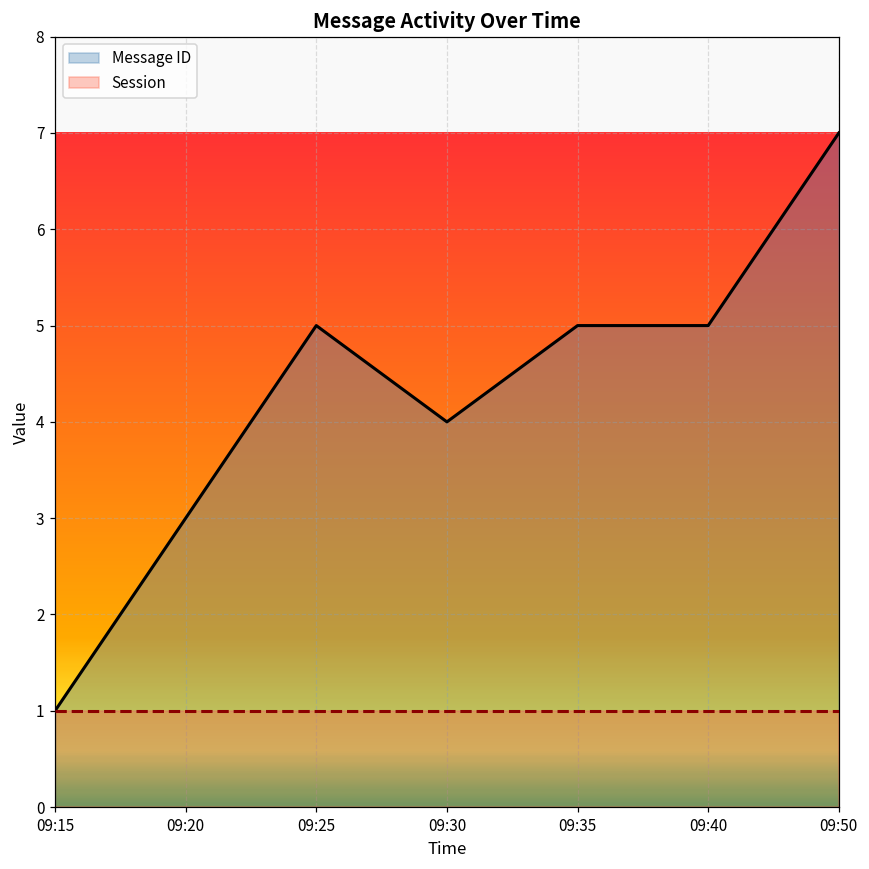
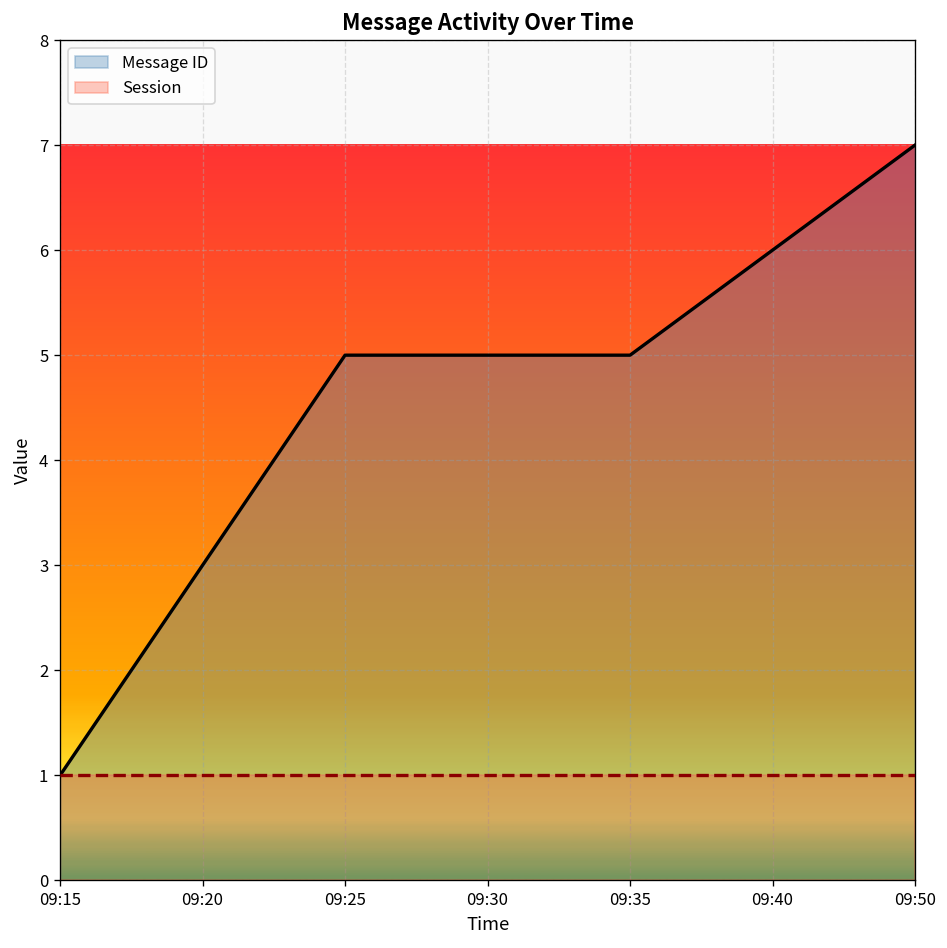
  {
    "Message ID": {
      "09:20": 3,
      "09:25": 5,
-     "09:30": 4,
+     "09:30": 5,
      "09:35": 5,
-     "09:40": 5,
+     "09:40": 6,
      "09:50": 7
    },
    "Session": {
      "09:20": 1,
      "09:25": 1,
      "09:30": 1,
      "09:35": 1,
      "09:40": 1,
      "09:50": 1
    }
  }
